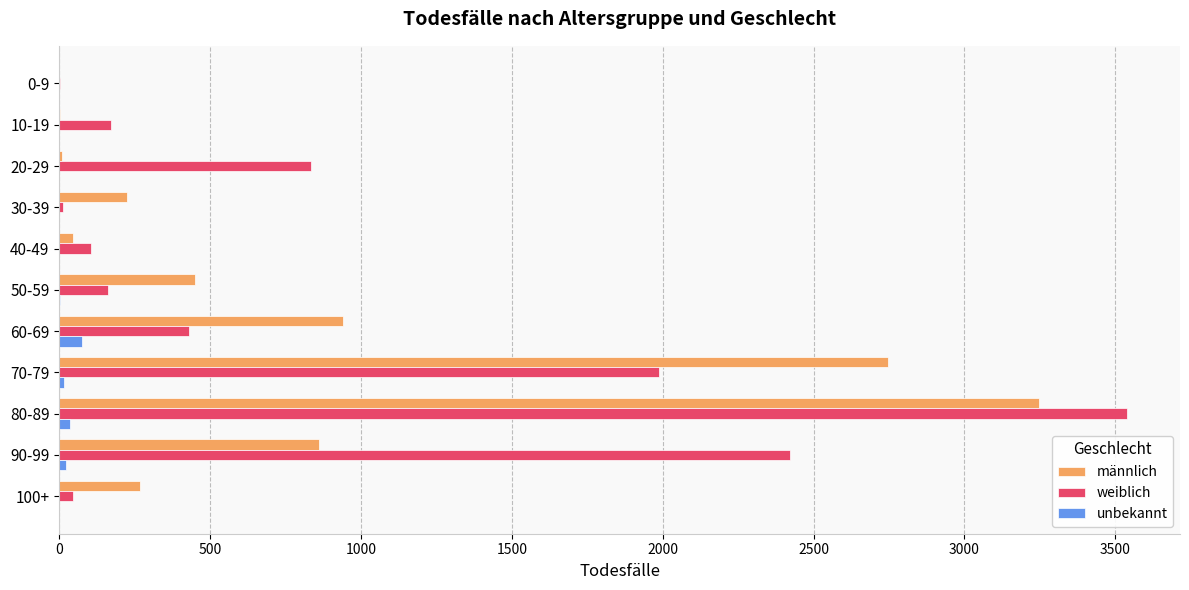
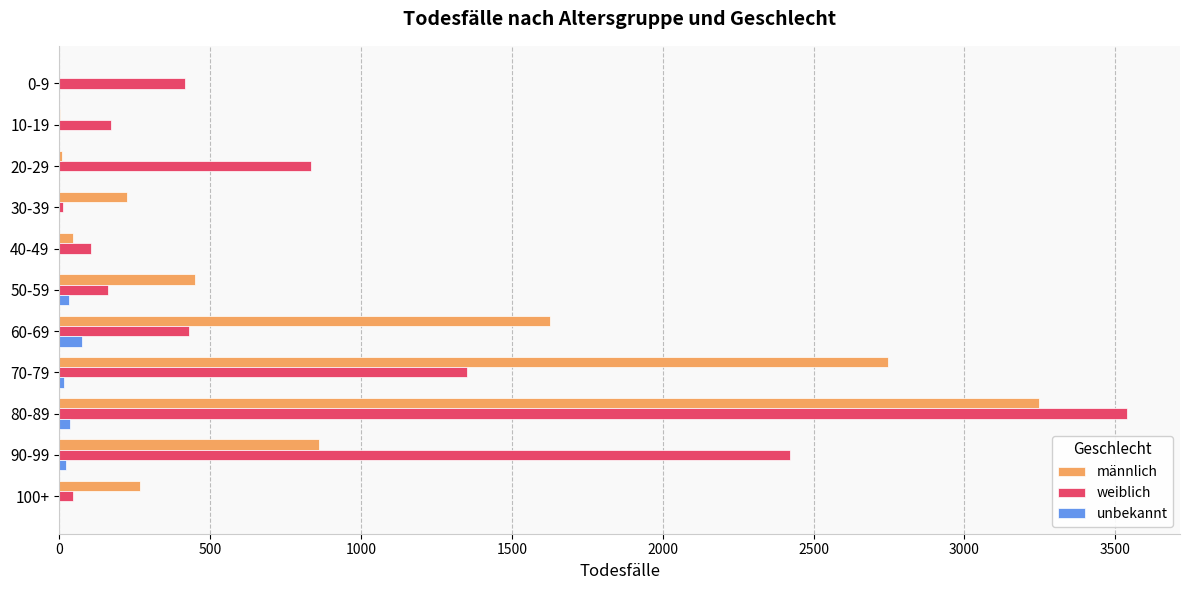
  {
    "männlich": {
      "0-9": 0,
      "20-29": 10,
      "30-39": 220,
      "40-49": 40,
      "50-59": 450,
-     "60-69": 940,
+     "60-69": 1630,
      "70-79": 2750,
      "80-89": 3250,
      "90-99": 860,
      "100+": 270
    },
    "weiblich": {
-     "0-9": 0,
+     "0-9": 420,
      "10-19": 170,
      "20-29": 840,
      "30-39": 10,
      "40-49": 110,
      "50-59": 160,
      "60-69": 430,
-     "70-79": 1990,
+     "70-79": 1350,
      "80-89": 3540,
      "90-99": 2420,
      "100+": 40
    },
    "unbekannt": {
      "0-9": 0,
      "10-19": 0,
      "20-29": 0,
      "30-39": 0,
      "40-49": 0,
-     "50-59": 0,
+     "50-59": 30,
      "60-69": 70,
      "70-79": 20,
      "80-89": 40,
      "90-99": 20,
      "100+": 0
    }
  }
